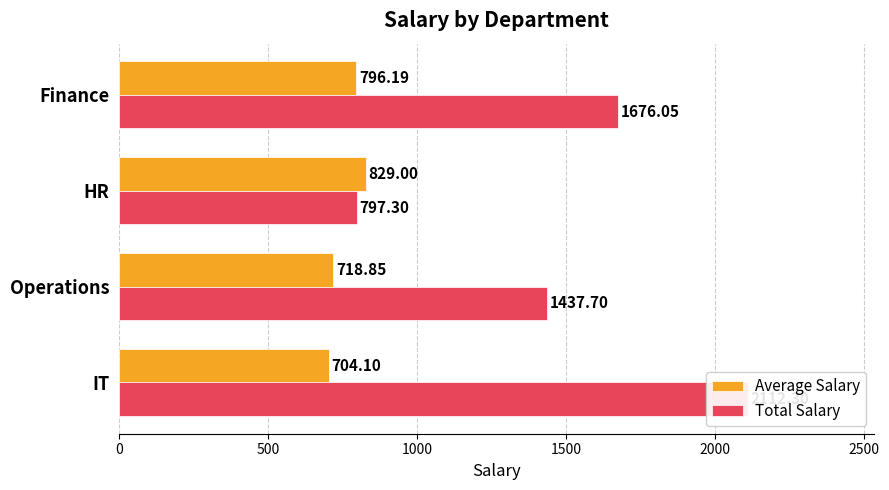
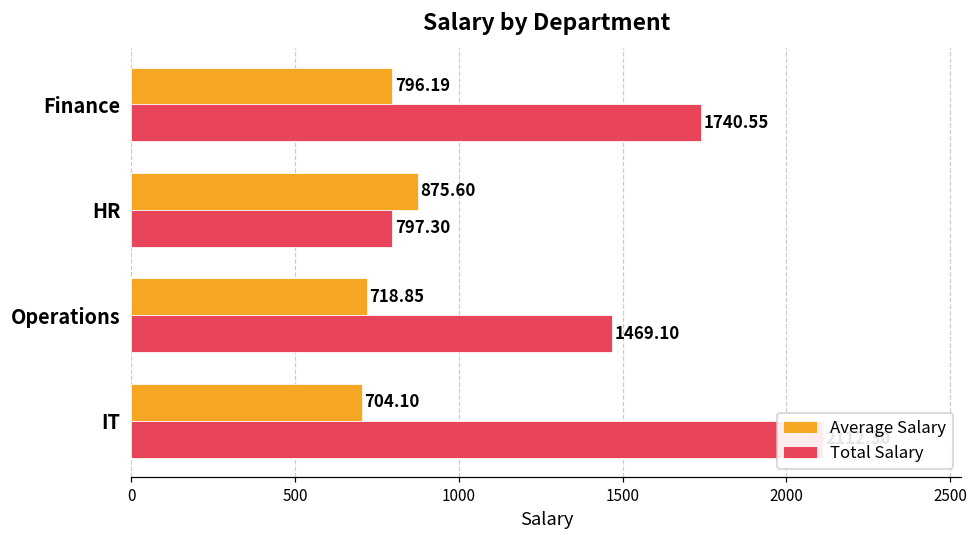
  {
    "Average Salary": {
      "Finance": 796.19,
-     "HR": 829.00,
+     "HR": 875.60,
      "Operations": 718.85,
      "IT": 704.10
    },
    "Total Salary": {
-     "Finance": 1676.05,
+     "Finance": 1740.55,
      "HR": 797.30,
-     "Operations": 1437.70
+     "Operations": 1469.10
    }
  }
